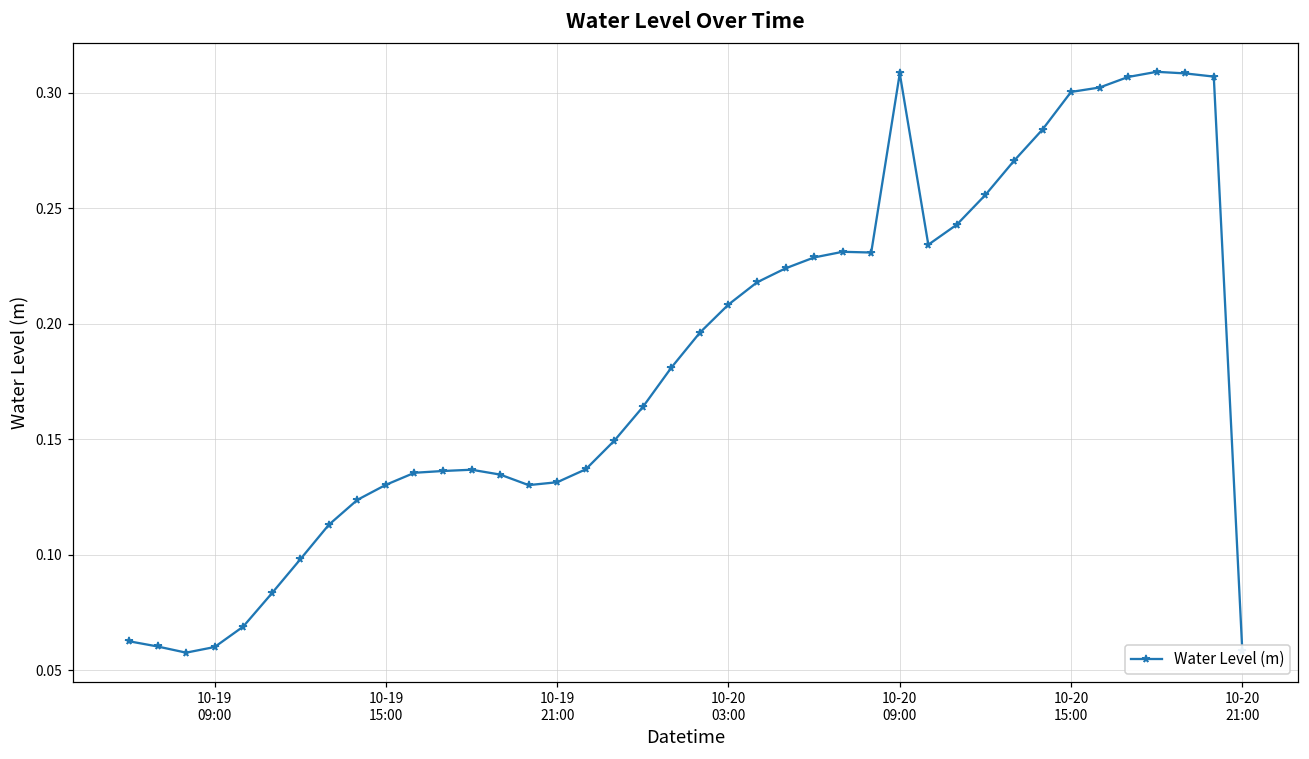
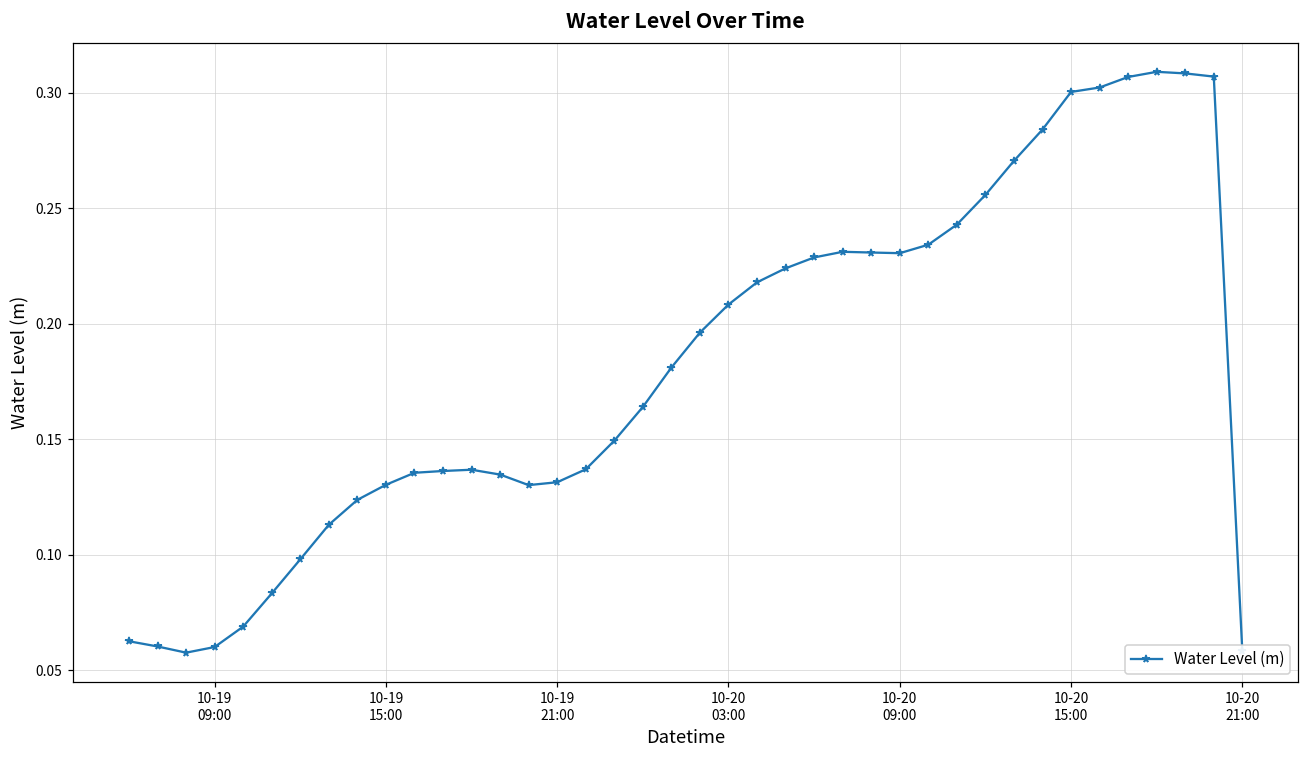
  {
    "10-19 09:00": 0.060,
    "10-19 15:00": 0.130,
    "10-19 21:00": 0.131,
    "10-20 03:00": 0.208,
-   "10-20 09:00": 0.308,
+   "10-20 09:00": 0.230,
    "10-20 15:00": 0.300
  }
